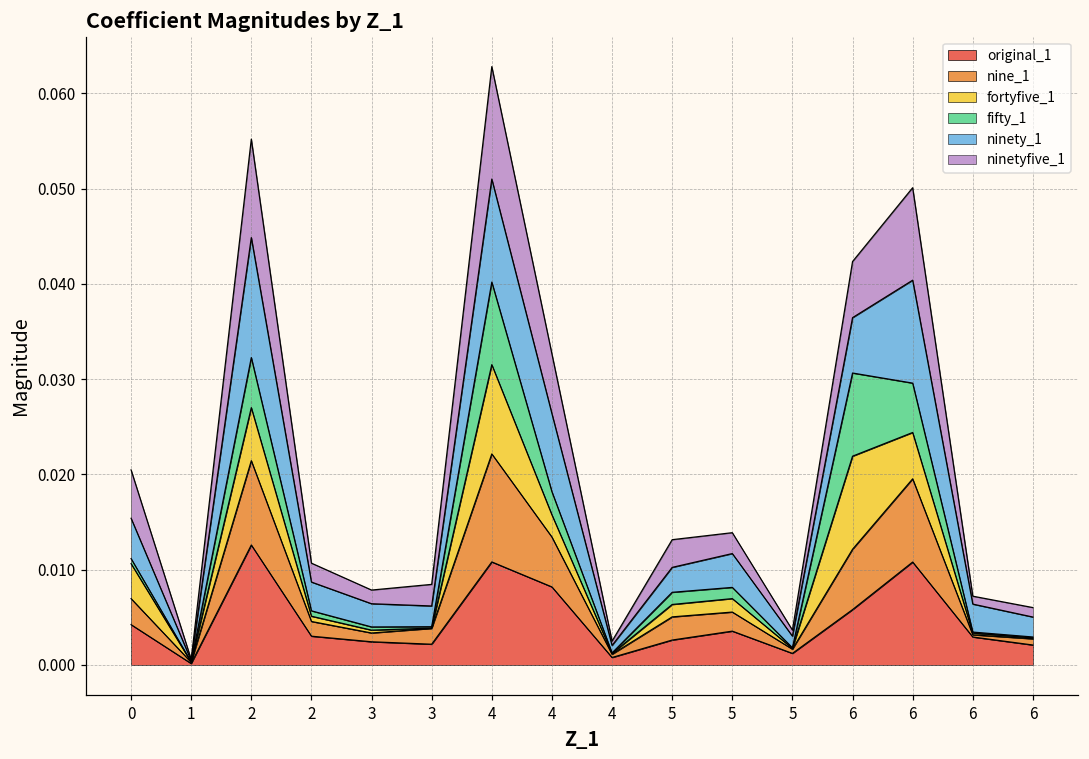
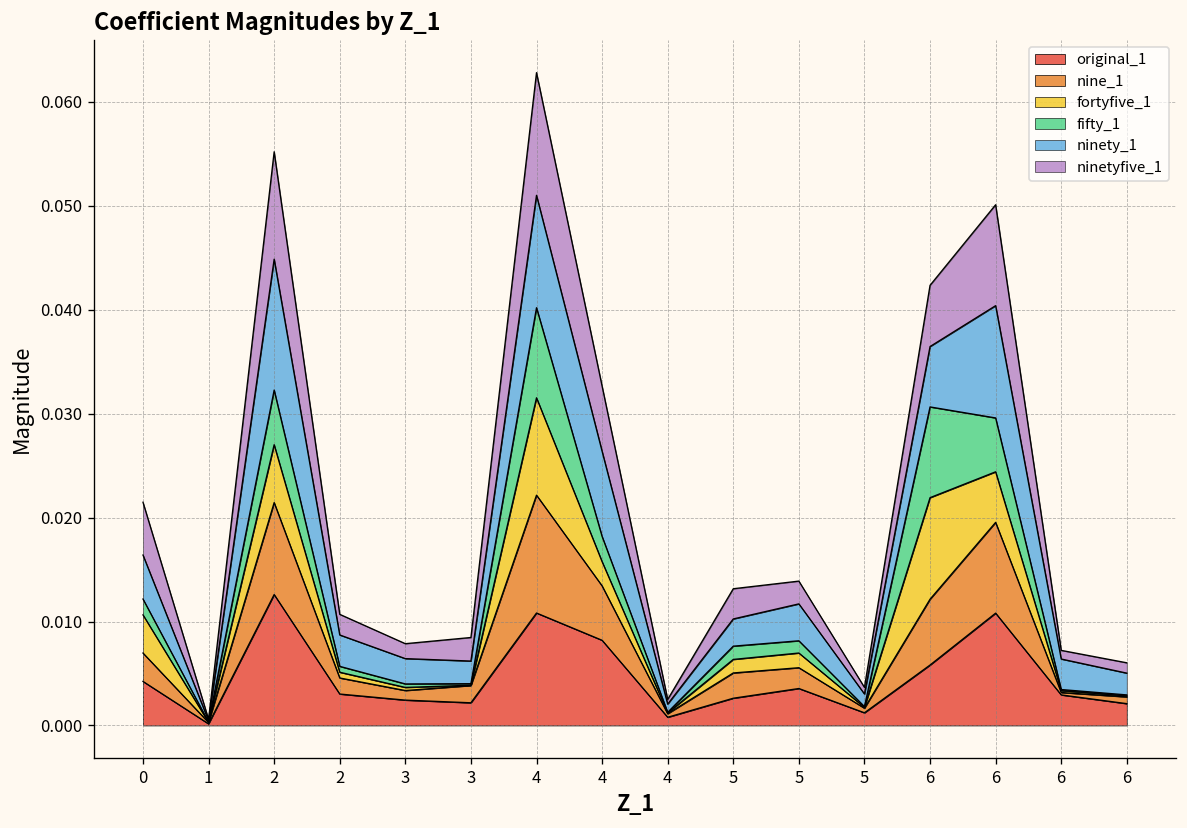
  {
    "fortyfive_1": {
      "0": 0.004
    },
    "fifty_1": {
-     "0": 0.001
+     "0": 0.002
    },
    "ninety_1": {
      "0": 0.004
    },
    "ninetyfive_1": {
      "0": 0.005
    }
  }
